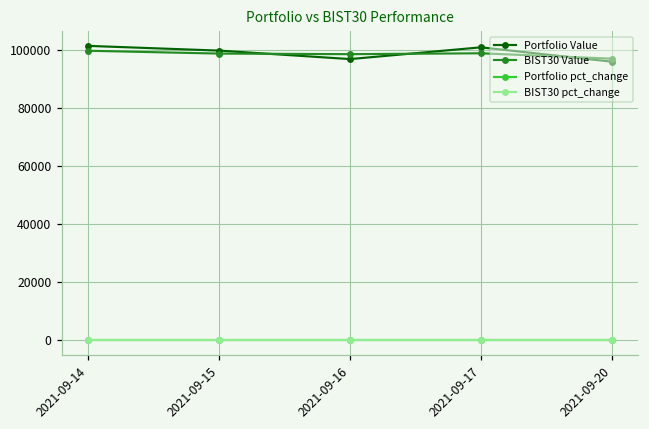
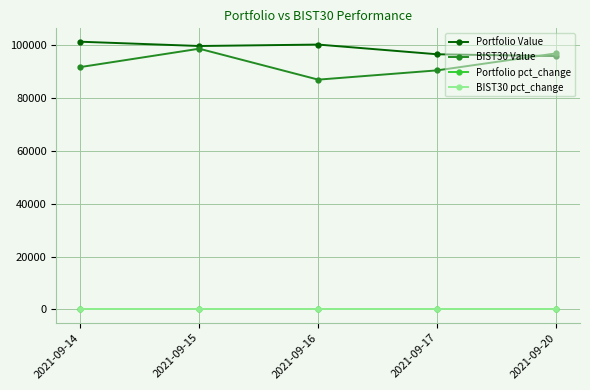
  {
    "Portfolio Value": {
      "2021-09-14": 101000,
      "2021-09-15": 100000,
-     "2021-09-16": 97000,
-     "2021-09-17": 101000
+     "2021-09-16": 100000,
+     "2021-09-17": 97000
    },
    "BIST30 Value": {
-     "2021-09-14": 100000,
+     "2021-09-14": 92000,
      "2021-09-15": 99000,
-     "2021-09-16": 99000,
-     "2021-09-17": 99000
+     "2021-09-16": 87000,
+     "2021-09-17": 91000
    },
    "BIST30 pct_change": {
      "2021-09-14": 0,
      "2021-09-15": 0,
      "2021-09-16": 0,
      "2021-09-17": 0,
      "2021-09-20": 0
    }
  }
